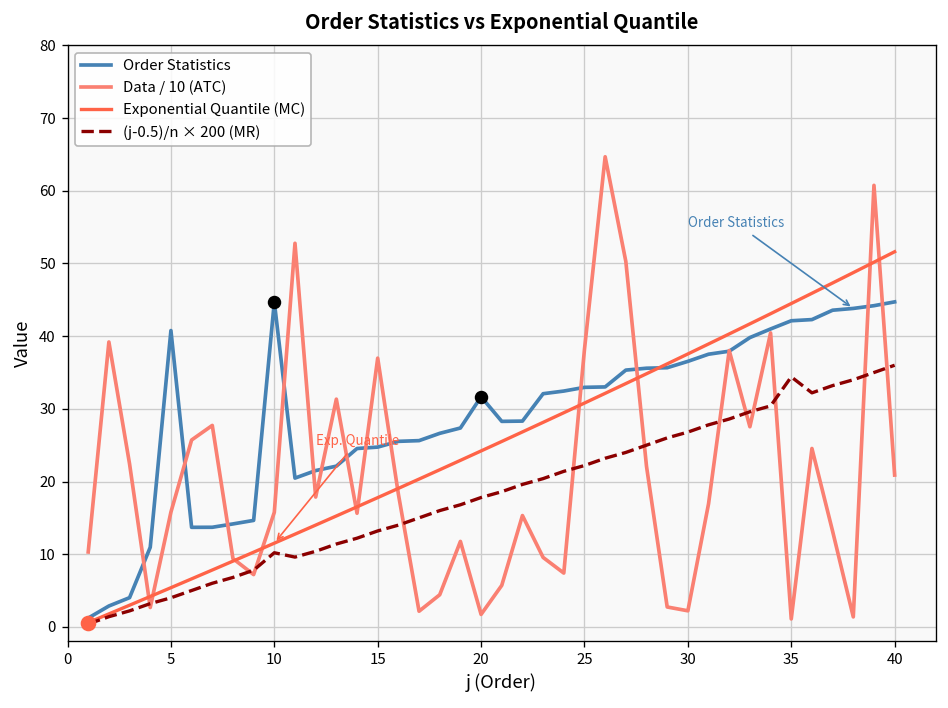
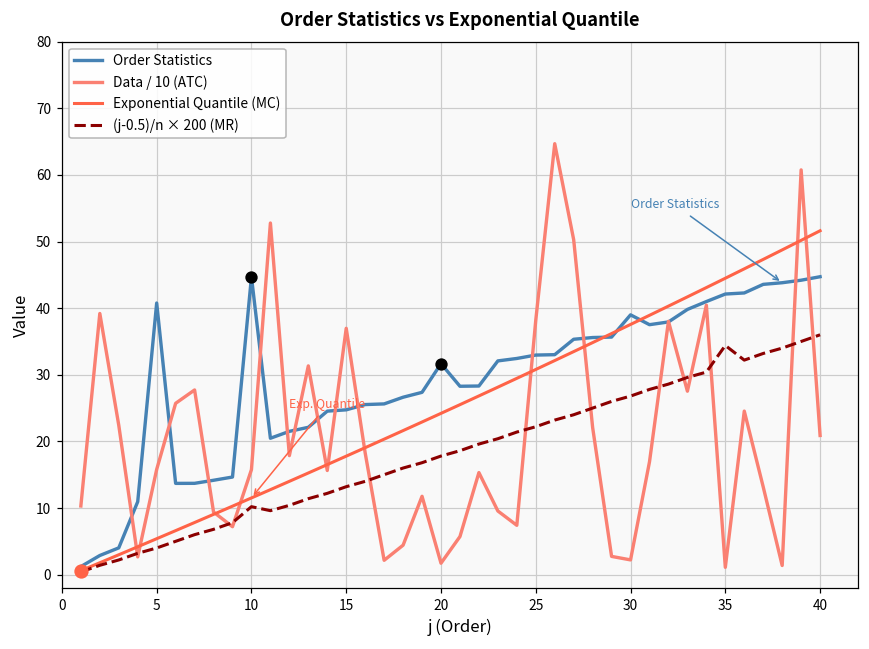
  {
    "Order Statistics": {
      "5": 41,
      "15": 25,
      "25": 33,
-     "30": 37,
+     "30": 39,
      "35": 42,
      "40": 45
    },
    "(j-0.5)/n × 200 (MR)": {
      "5": 4,
      "10": 10,
      "15": 13,
      "20": 18,
      "25": 22,
      "30": 27,
      "35": 34,
      "40": 36
    }
  }
